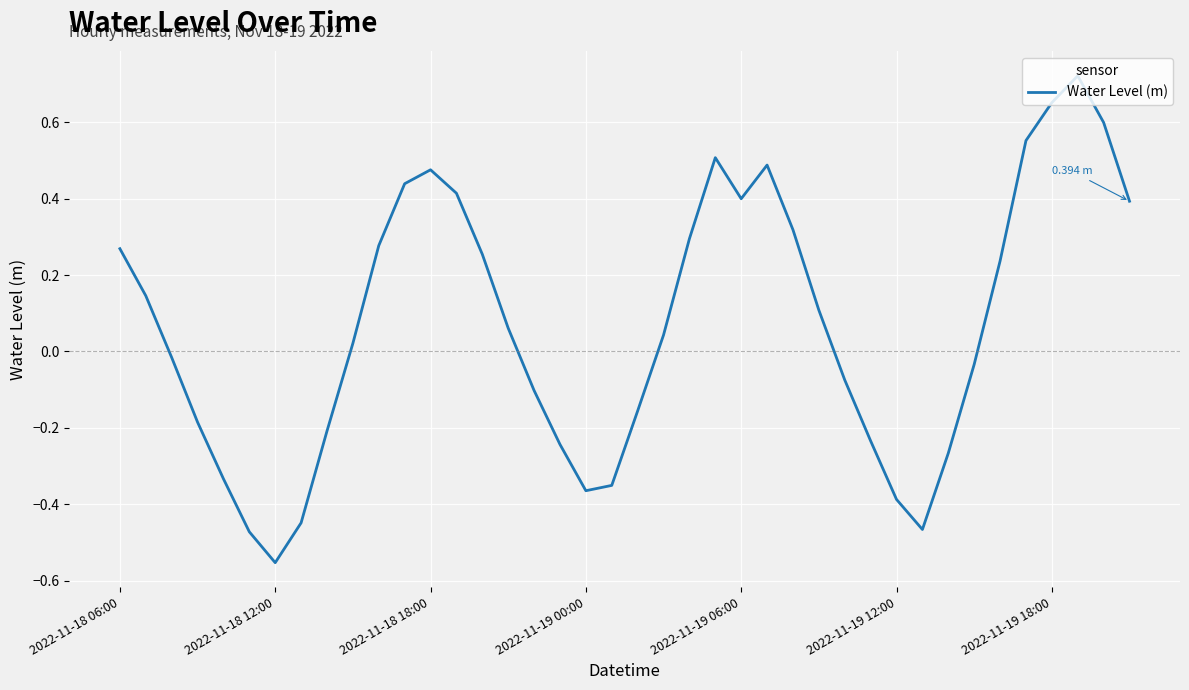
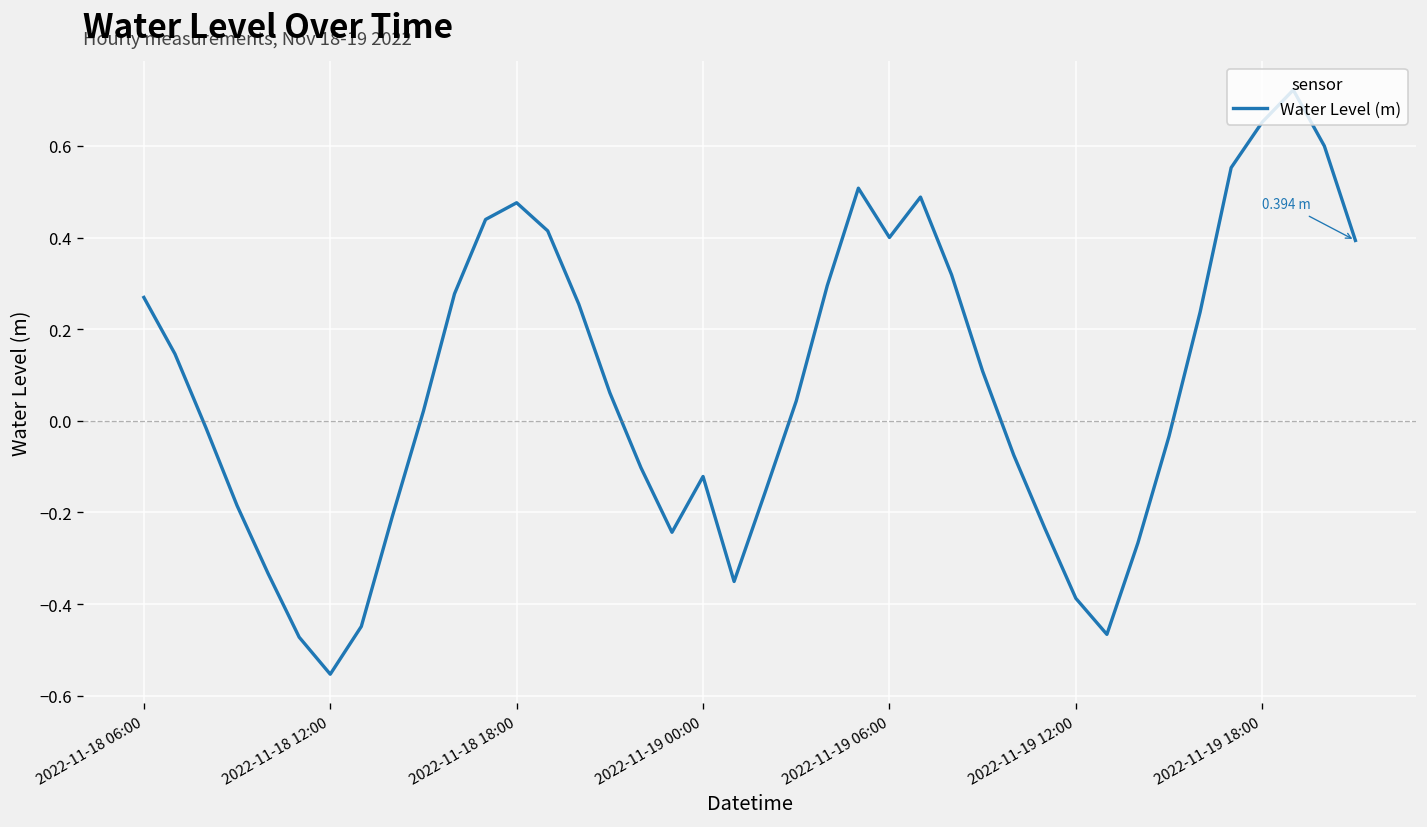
  {
    "2022-11-18 06:00": 0.27,
    "2022-11-18 12:00": -0.55,
    "2022-11-18 18:00": 0.48,
-   "2022-11-19 00:00": -0.36,
+   "2022-11-19 00:00": -0.12,
    "2022-11-19 06:00": 0.40,
    "2022-11-19 12:00": -0.39
  }
